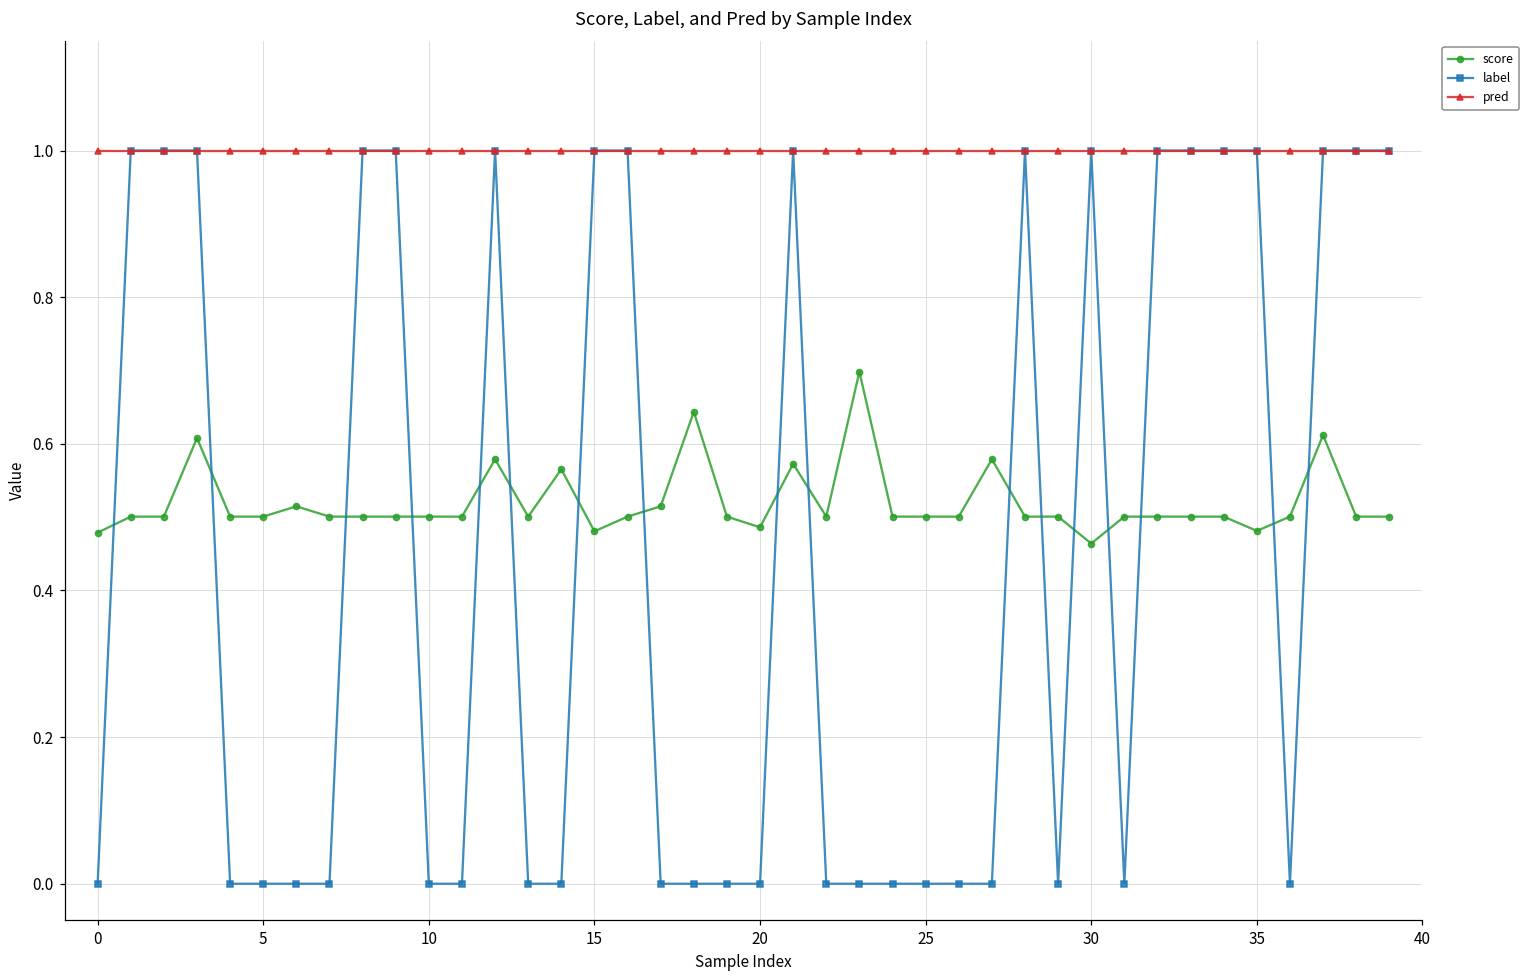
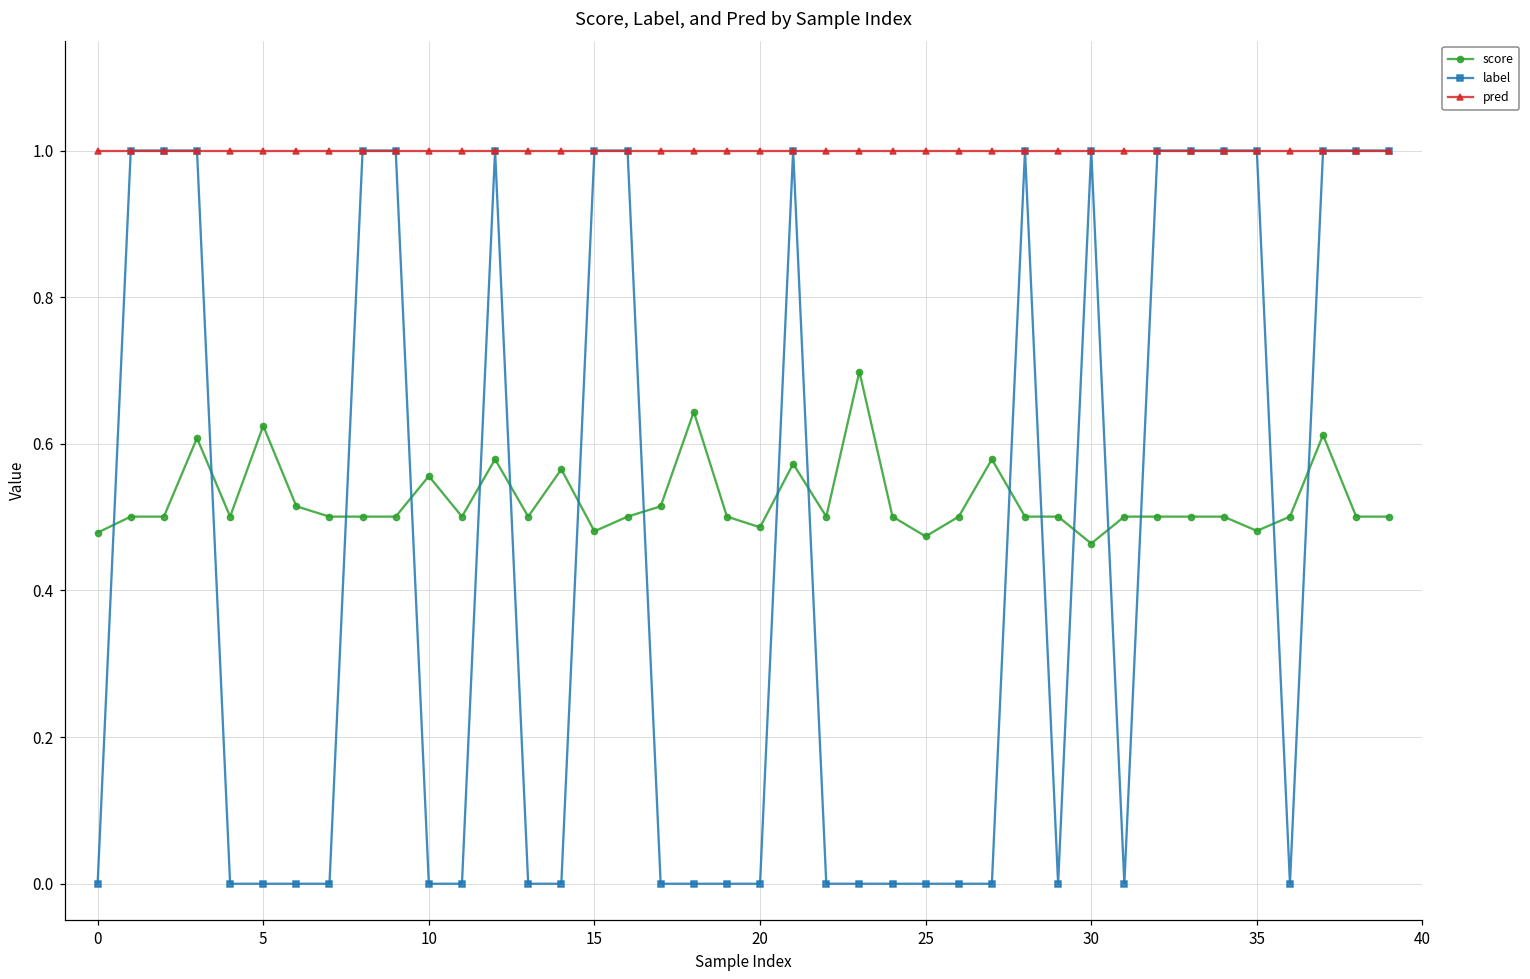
  {
    "score": {
      "0": 0.48,
-     "5": 0.50,
-     "10": 0.50,
+     "5": 0.62,
+     "10": 0.56,
      "15": 0.48,
      "20": 0.49,
-     "25": 0.50,
+     "25": 0.47,
      "30": 0.46,
      "35": 0.48
    },
    "label": {
      "0": 0.00,
      "5": 0.00,
      "10": 0.00,
      "20": 0.00,
      "25": 0.00
    },
    "pred": {
      "0": 1.00,
      "5": 1.00,
      "10": 1.00,
      "20": 1.00,
      "25": 1.00
    }
  }
